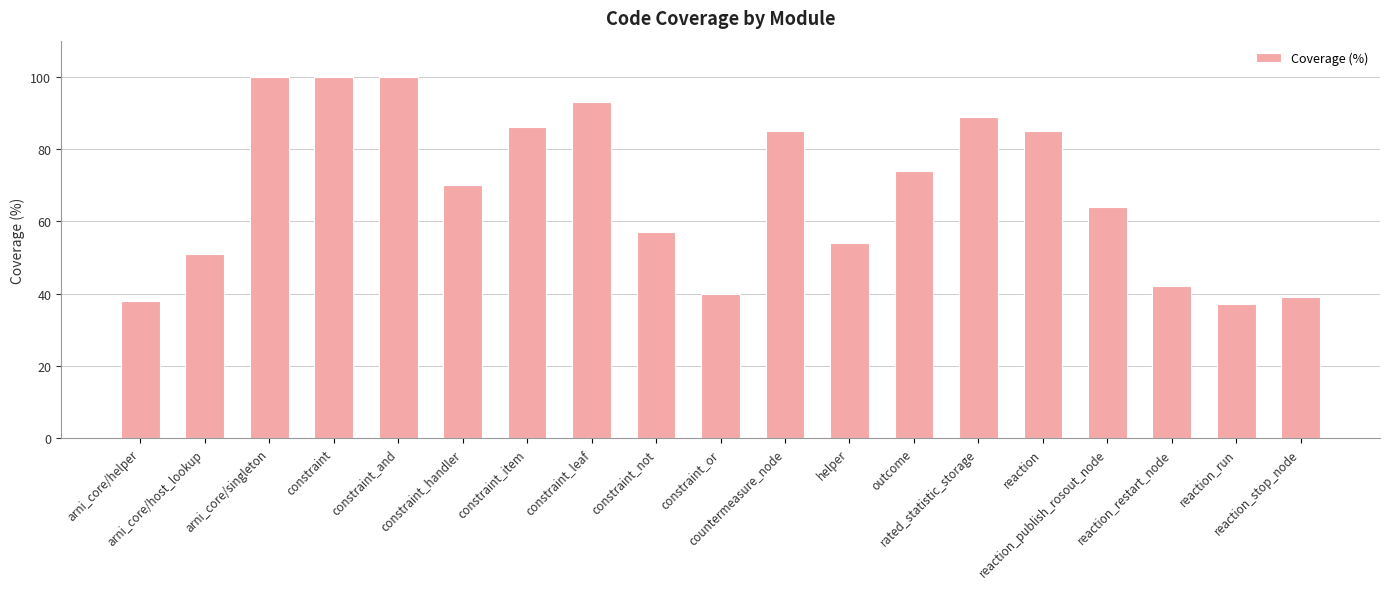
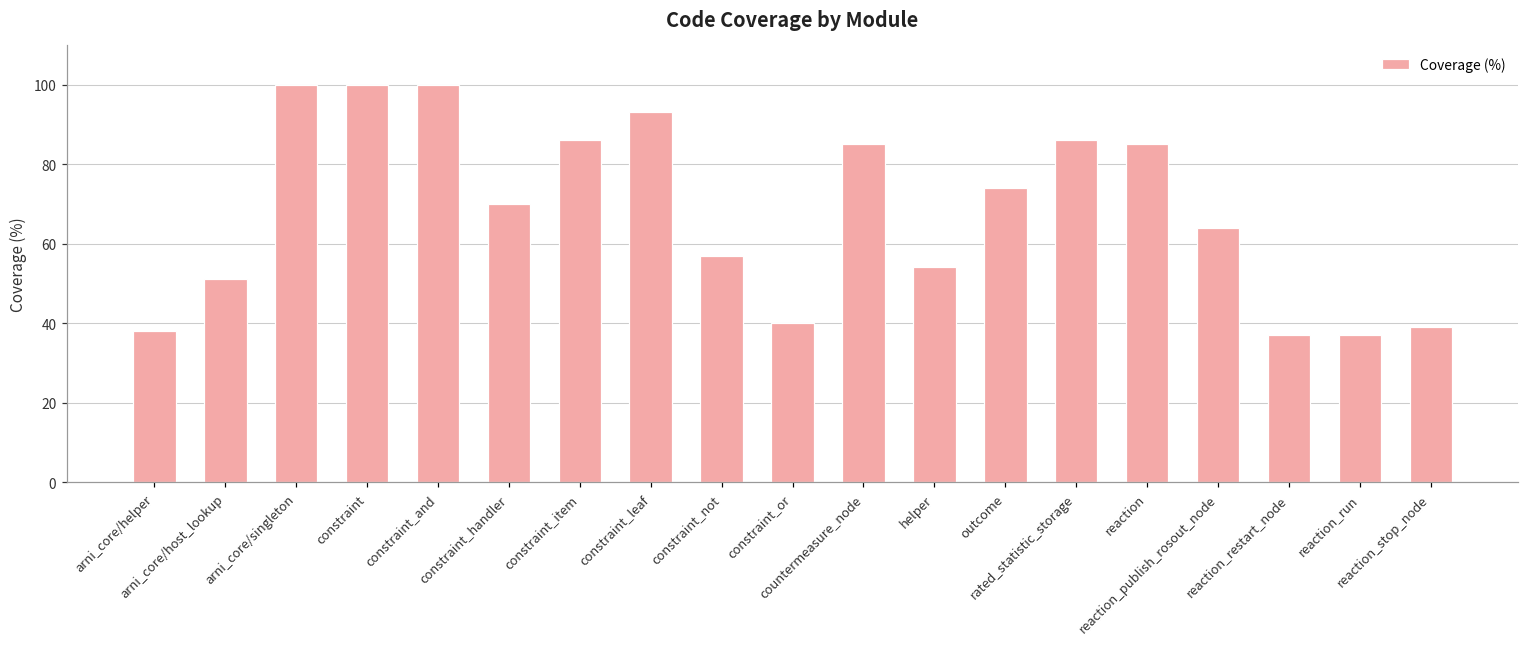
  {
    "arni_core/helper": 38,
    "arni_core/host_lookup": 51,
    "arni_core/singleton": 100,
    "constraint": 100,
    "constraint_and": 100,
    "constraint_handler": 70,
    "constraint_item": 86,
    "constraint_leaf": 93,
    "constraint_not": 57,
    "constraint_or": 40,
    "countermeasure_node": 85,
    "helper": 54,
    "outcome": 74,
-   "rated_statistic_storage": 89,
+   "rated_statistic_storage": 86,
    "reaction": 85,
    "reaction_publish_rosout_node": 64,
-   "reaction_restart_node": 42,
+   "reaction_restart_node": 37,
    "reaction_run": 37,
    "reaction_stop_node": 39
  }
